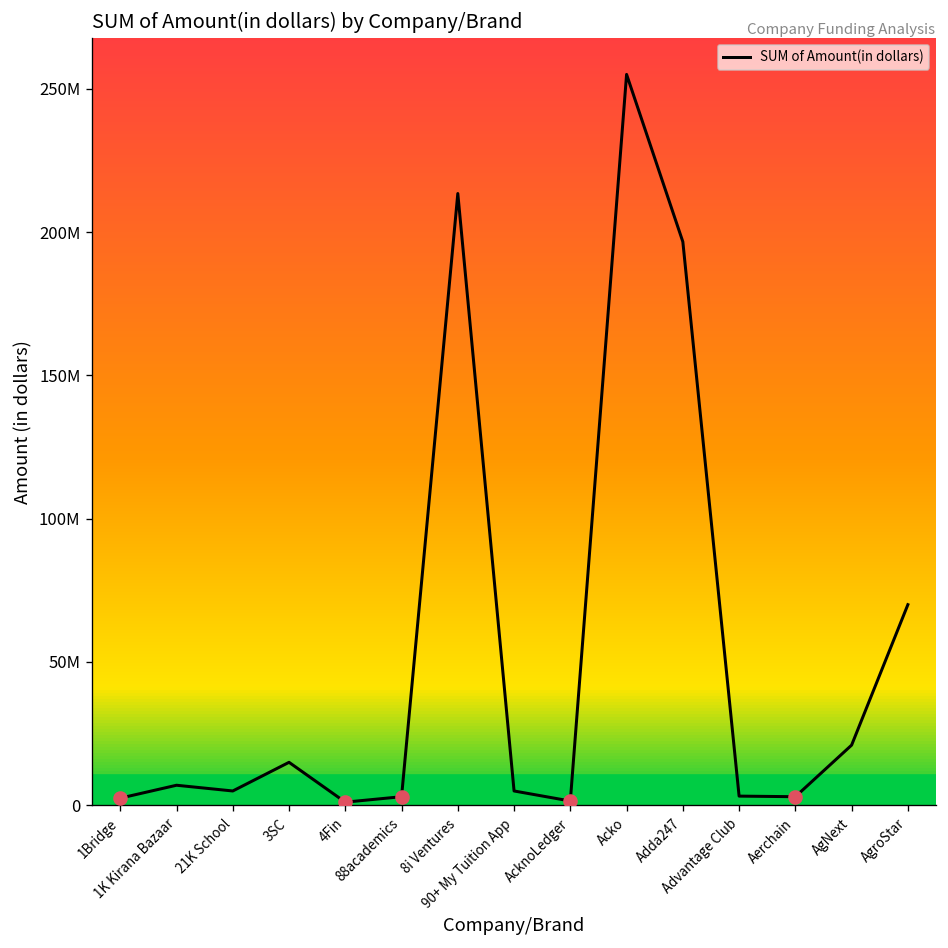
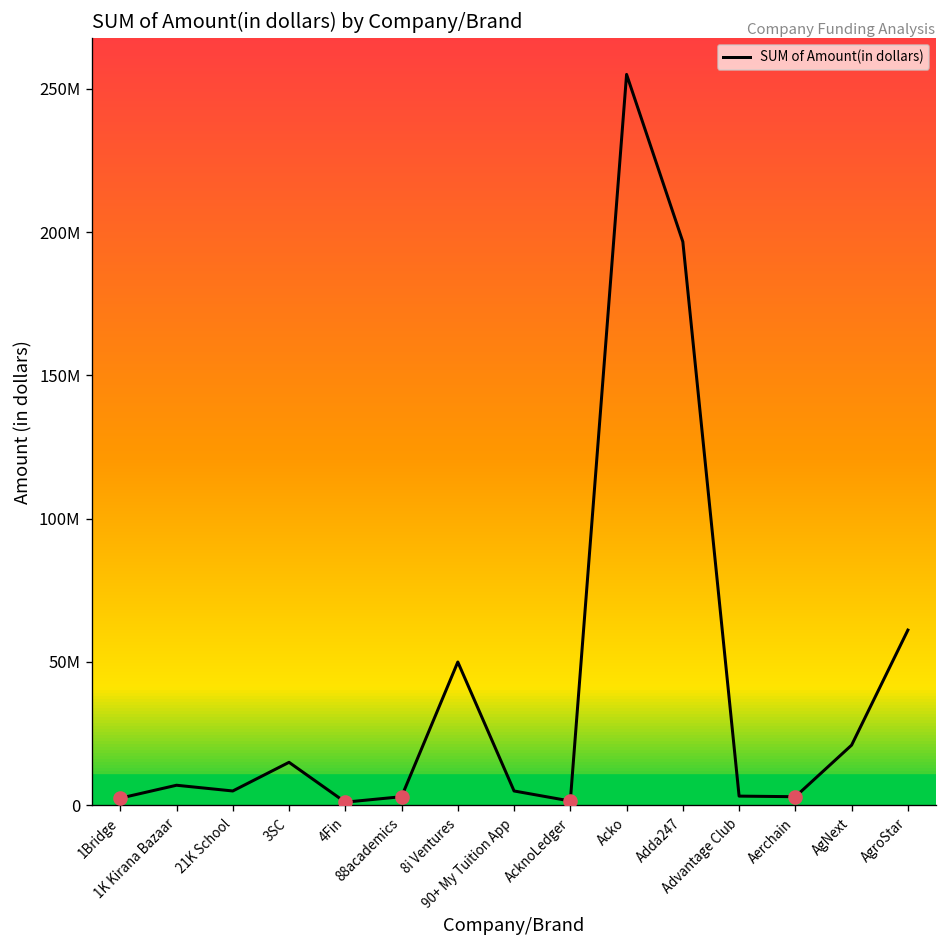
  {
    "SUM of Amount(in dollars)": {
      "3SC": 15000000,
-     "8i Ventures": 213000000,
+     "8i Ventures": 50000000,
      "Acko": 255000000,
      "Adda247": 197000000,
      "AgNext": 21000000,
-     "AgroStar": 70000000
+     "AgroStar": 61000000
    }
  }
